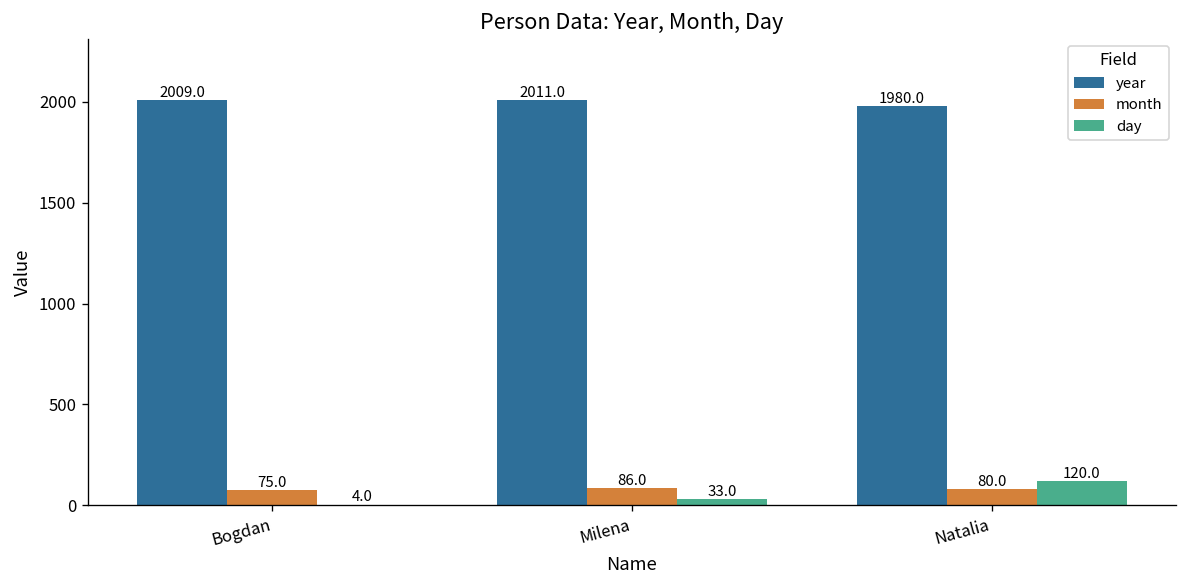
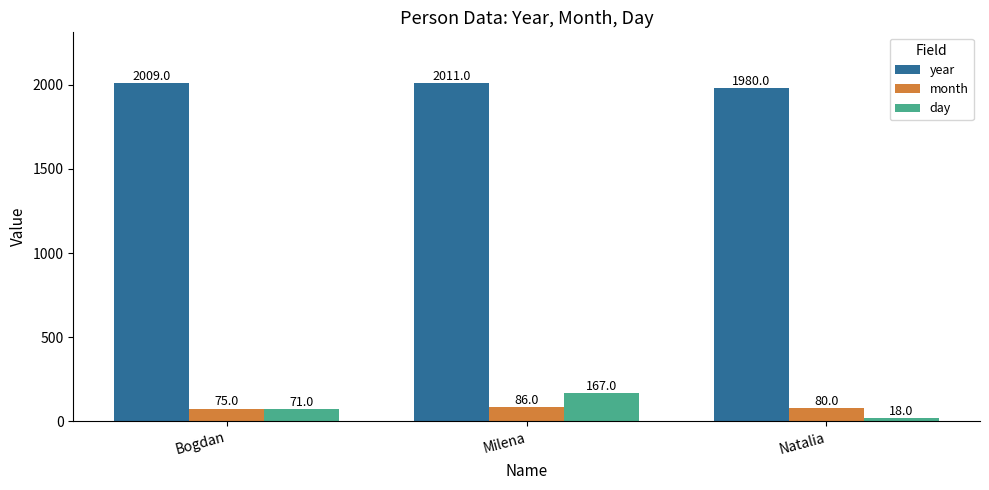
  {
    "year": {
      "Bogdan": 2009.0,
      "Milena": 2011.0,
      "Natalia": 1980.0
    },
    "month": {
      "Bogdan": 75.0,
      "Milena": 86.0,
      "Natalia": 80.0
    },
    "day": {
-     "Bogdan": 4.0,
-     "Milena": 33.0,
-     "Natalia": 120.0
+     "Bogdan": 71.0,
+     "Milena": 167.0,
+     "Natalia": 18.0
    }
  }
